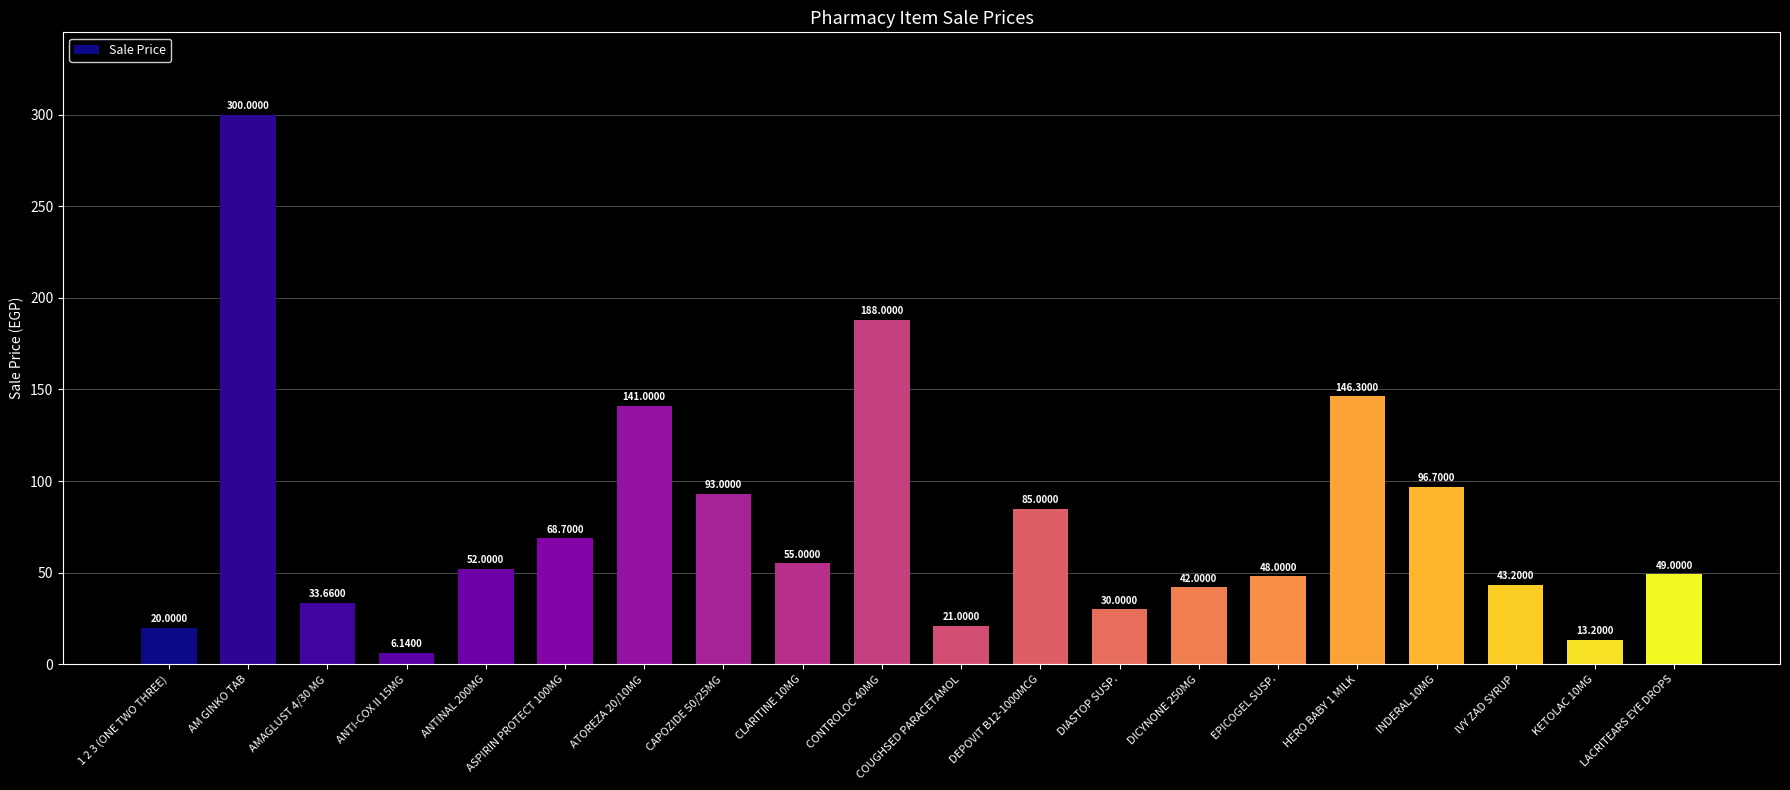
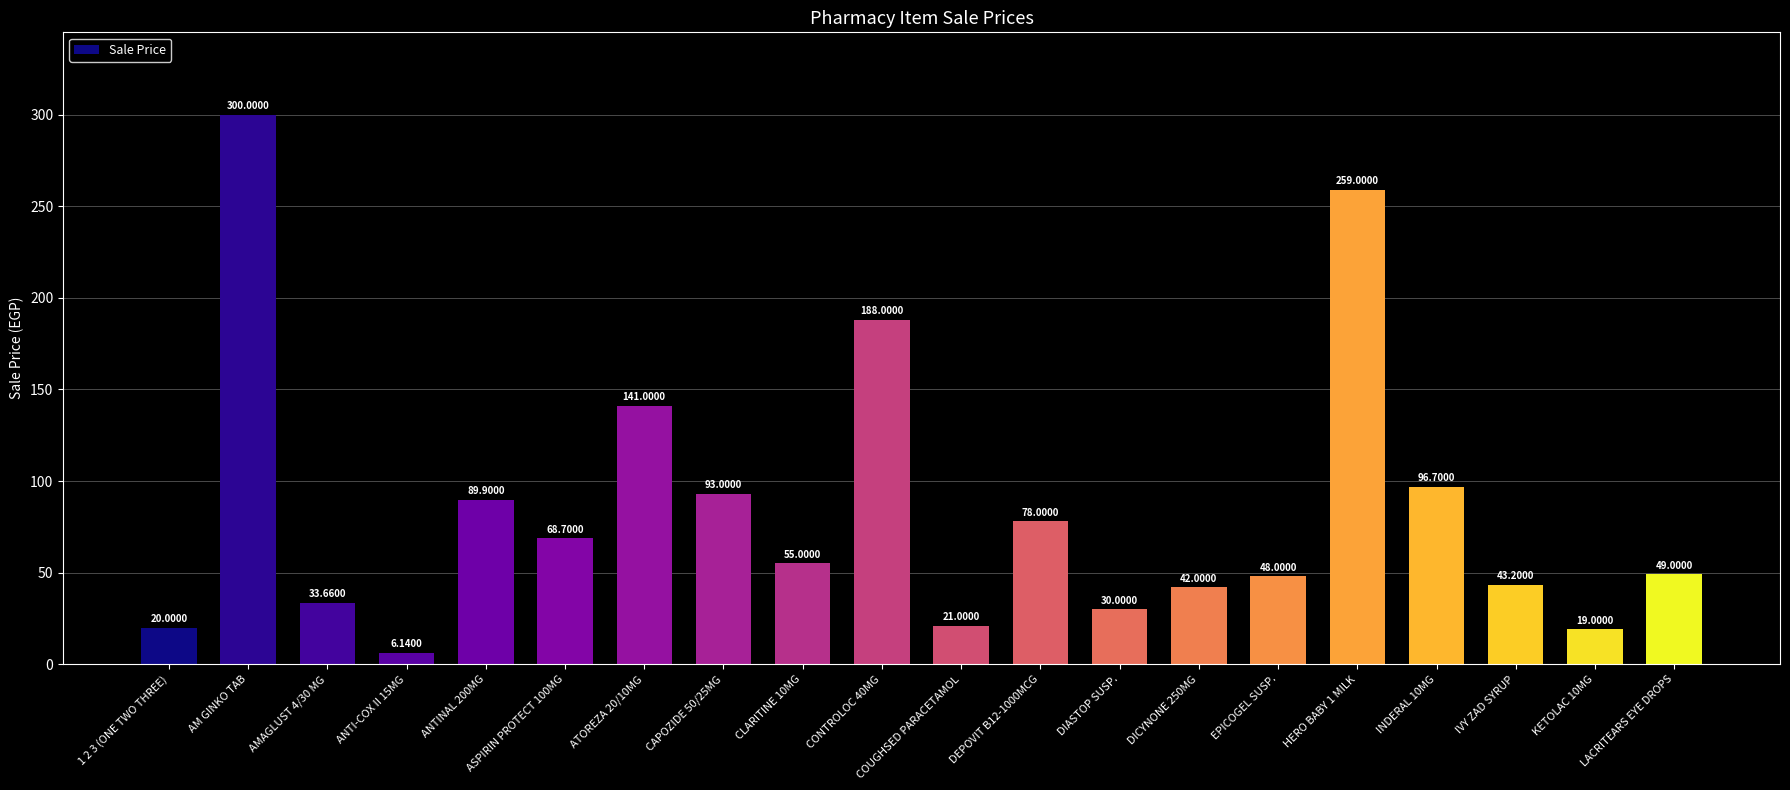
  {
    "1 2 3 (ONE TWO THREE)": 20.0000,
    "AM GINKO TAB": 300.0000,
    "AMAGLUST 4/30 MG": 33.6600,
    "ANTI-COX II 15MG": 6.1400,
-   "ANTINAL 200MG": 52.0000,
+   "ANTINAL 200MG": 89.9000,
    "ASPIRIN PROTECT 100MG": 68.7000,
    "ATOREZA 20/10MG": 141.0000,
    "CAPOZIDE 50/25MG": 93.0000,
    "CLARITINE 10MG": 55.0000,
    "CONTROLOC 40MG": 188.0000,
    "COUGHSED PARACETAMOL": 21.0000,
-   "DEPOVIT B12-1000MCG": 85.0000,
+   "DEPOVIT B12-1000MCG": 78.0000,
    "DIASTOP SUSP.": 30.0000,
    "DICYNONE 250MG": 42.0000,
    "EPICOGEL SUSP.": 48.0000,
-   "HERO BABY 1 MILK": 146.3000,
+   "HERO BABY 1 MILK": 259.0000,
    "INDERAL 10MG": 96.7000,
    "IVY ZAD SYRUP": 43.2000,
-   "KETOLAC 10MG": 13.2000,
+   "KETOLAC 10MG": 19.0000,
    "LACRITEARS EYE DROPS": 49.0000
  }
